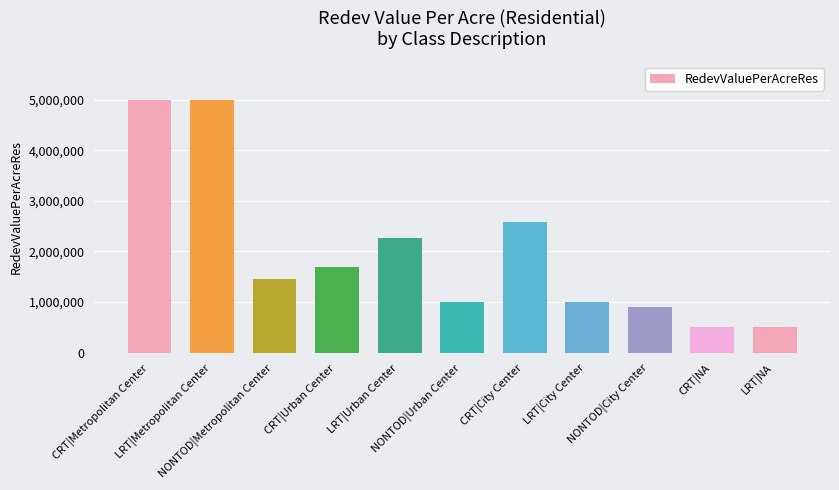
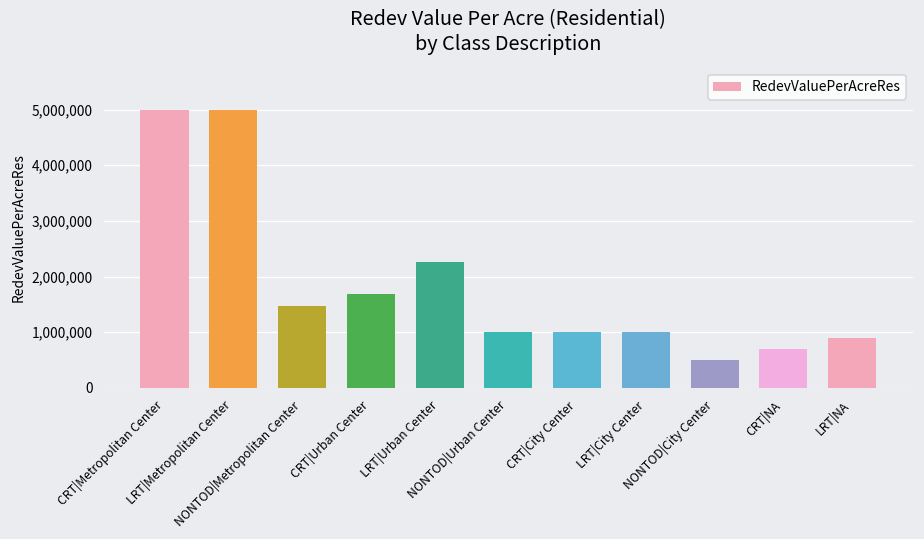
  {
    "CRT|Metropolitan Center": "5,000,000",
    "LRT|Metropolitan Center": "5,000,000",
    "NONTOD|Metropolitan Center": "1,500,000",
    "CRT|Urban Center": "1,700,000",
    "LRT|Urban Center": "2,300,000",
    "NONTOD|Urban Center": "1,000,000",
-   "CRT|City Center": "2,600,000",
+   "CRT|City Center": "1,000,000",
    "LRT|City Center": "1,000,000",
-   "NONTOD|City Center": "900,000",
-   "CRT|NA": "500,000",
-   "LRT|NA": "500,000"
+   "NONTOD|City Center": "500,000",
+   "CRT|NA": "700,000",
+   "LRT|NA": "900,000"
  }
